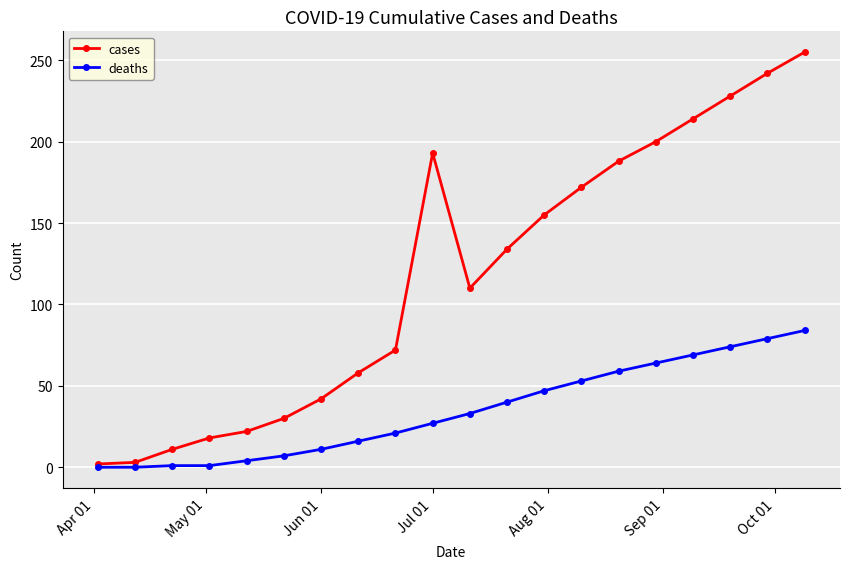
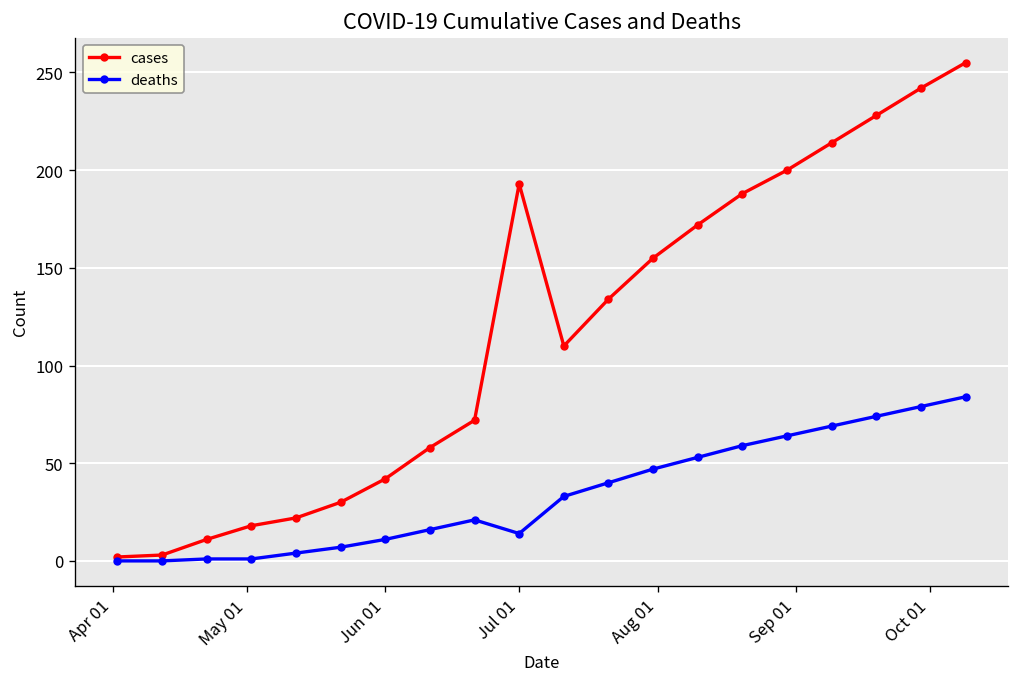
  {
    "cases": {
      "Jun 01": 42,
      "Jul 01": 193
    },
    "deaths": {
      "Jun 01": 11,
-     "Jul 01": 27
+     "Jul 01": 14
    }
  }
